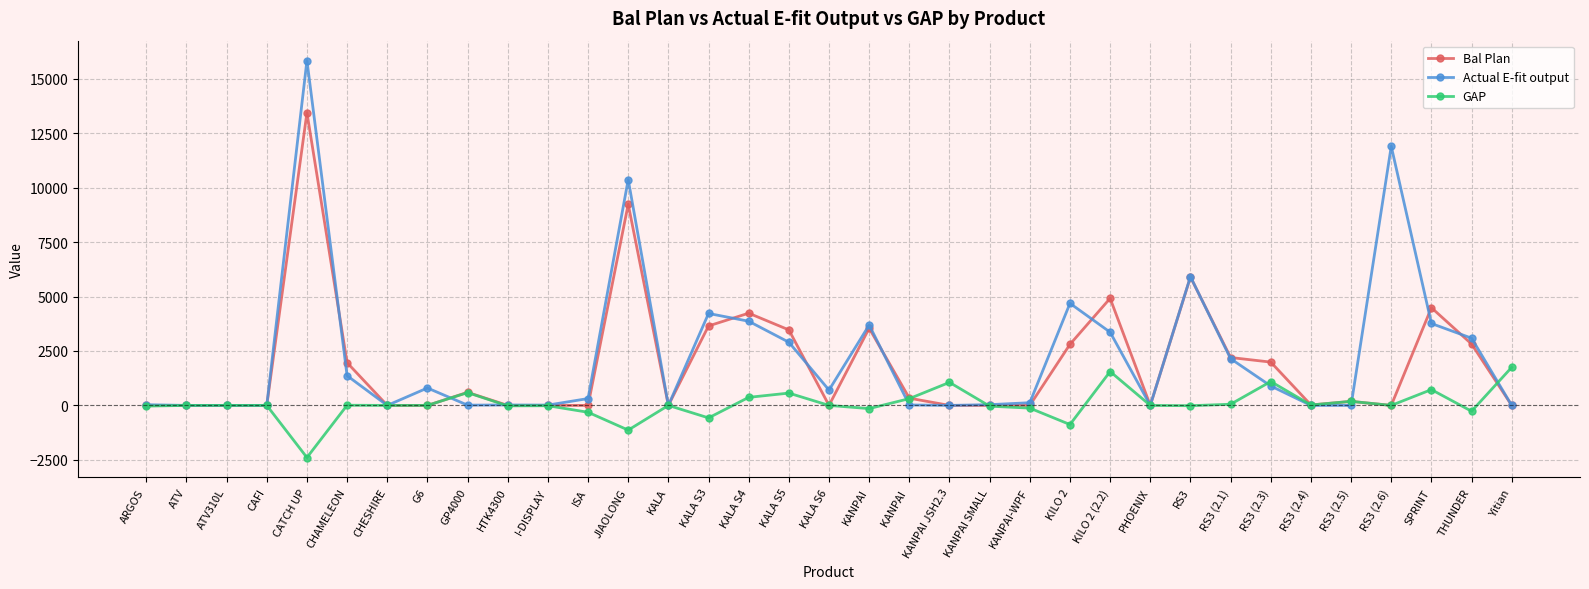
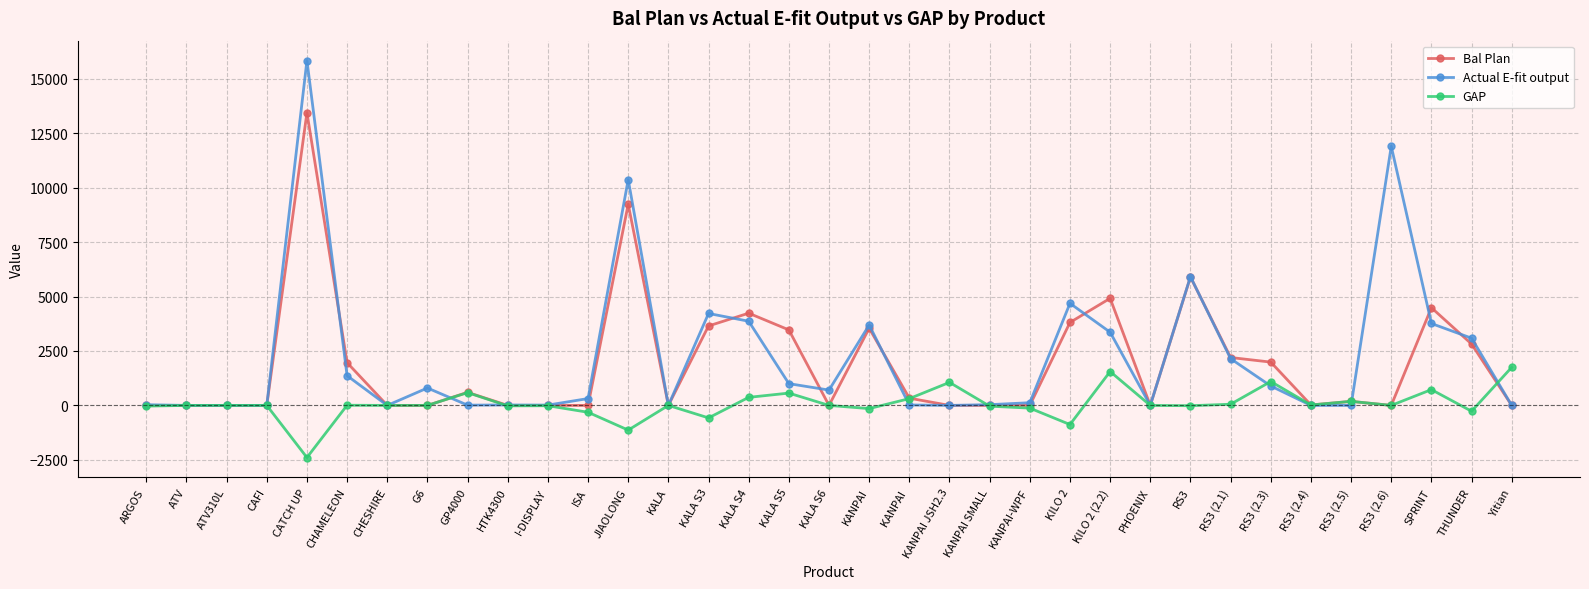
  {
    "Bal Plan": {
      "CATCH UP": 13400,
      "CHAMELEON": 2000,
      "ISA": 0,
      "JIAOLONG": 9200,
      "KALA S3": 3700,
      "KALA S4": 4200,
      "KALA S5": 3500,
      "KANPAI-WPF": 0,
-     "KILO 2": 2800,
+     "KILO 2": 3800,
      "KILO 2 (2.2)": 4900,
      "RS3 (2.3)": 2000,
      "SPRINT": 4500,
      "THUNDER": 2800
    },
    "Actual E-fit output": {
      "CATCH UP": 15800,
      "CHAMELEON": 1400,
      "G6": 800,
      "GP4000": 0,
      "ISA": 300,
      "JIAOLONG": 10400,
      "KALA S3": 4200,
      "KALA S4": 3900,
-     "KALA S5": 2900,
+     "KALA S5": 1000,
      "KALA S6": 700,
      "KANPAI-WPF": 100,
      "KILO 2": 4700,
      "KILO 2 (2.2)": 3400,
      "RS3 (2.3)": 900,
      "RS3 (2.5)": 0,
      "RS3 (2.6)": 11900,
      "SPRINT": 3800,
      "THUNDER": 3100
    },
    "GAP": {
      "CATCH UP": -2400,
      "CHAMELEON": 0,
      "ISA": -300,
      "JIAOLONG": -1100,
      "KALA S3": -600,
      "KALA S4": 400,
      "KALA S5": 600,
      "KANPAI JSH2.3": 1100,
      "KANPAI-WPF": -100,
      "KILO 2": -900,
      "KILO 2 (2.2)": 1600,
      "RS3": 0,
      "RS3 (2.1)": 100,
      "RS3 (2.3)": 1100,
      "SPRINT": 700,
      "THUNDER": -300,
      "Yitian": 1800
    }
  }
